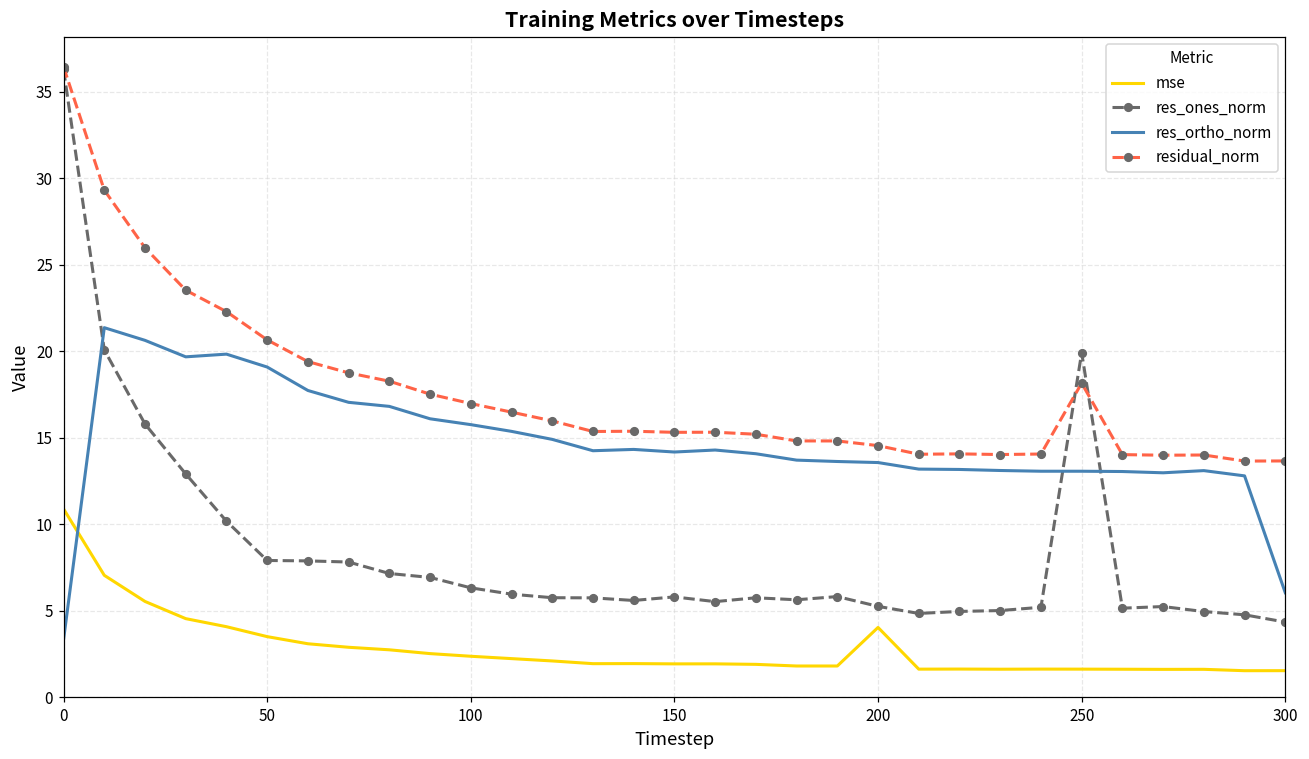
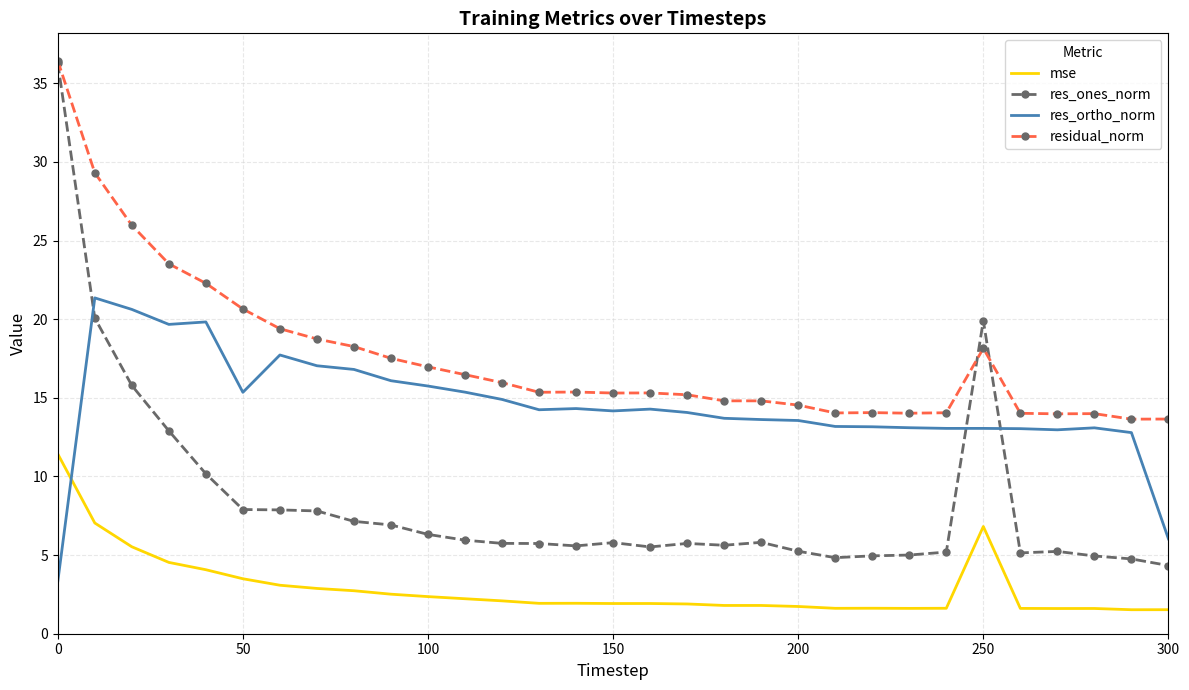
  {
    "mse": {
-     "0": 10.9,
+     "0": 11.4,
      "50": 3.5,
      "100": 2.4,
      "150": 1.9,
-     "200": 4.0,
-     "250": 1.6,
+     "200": 1.7,
+     "250": 6.8,
      "300": 1.5
    },
    "res_ones_norm": {
      "50": 7.9,
      "100": 6.3,
      "150": 5.8,
      "200": 5.2,
      "250": 19.9,
      "300": 4.3
    },
    "res_ortho_norm": {
      "0": 3.3,
-     "50": 19.1,
+     "50": 15.4,
      "100": 15.8,
      "150": 14.2,
      "200": 13.6,
      "250": 13.1,
      "300": 6.0
    },
    "residual_norm": {
      "50": 20.7,
      "100": 17.0,
      "150": 15.3,
      "200": 14.5,
      "250": 18.1,
      "300": 13.7
    }
  }
